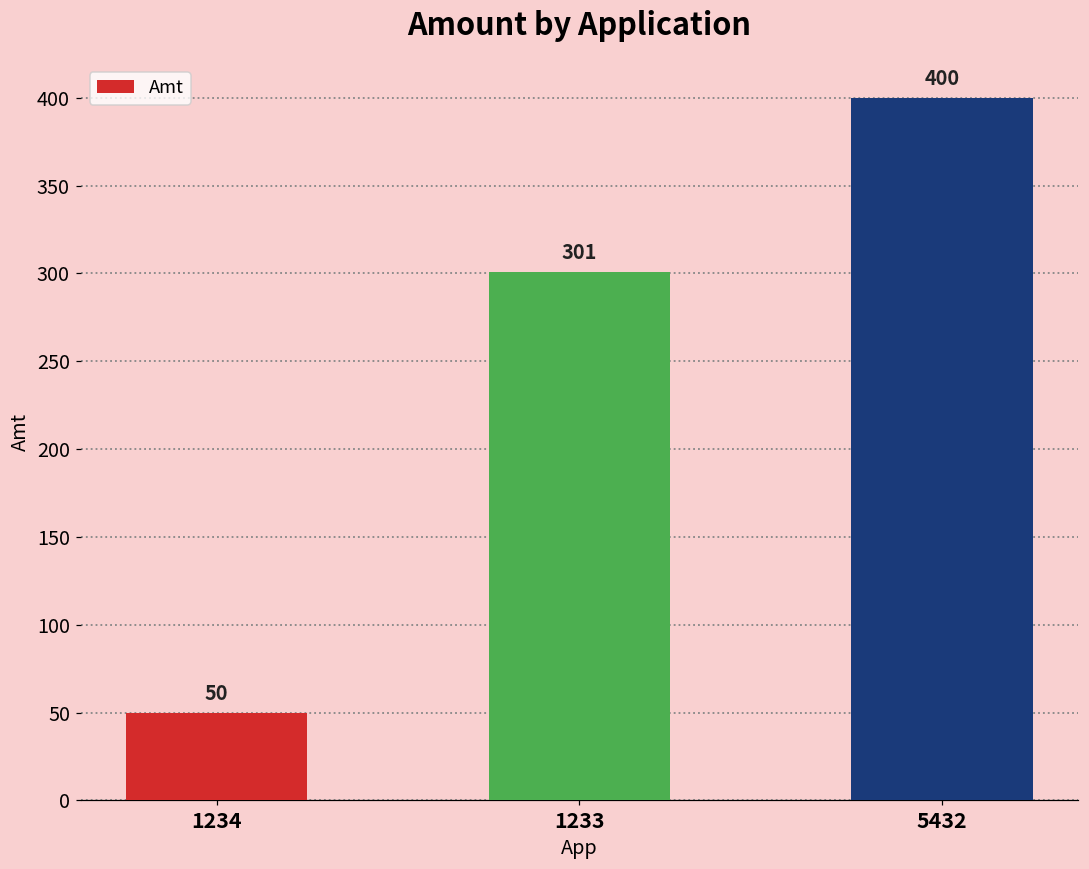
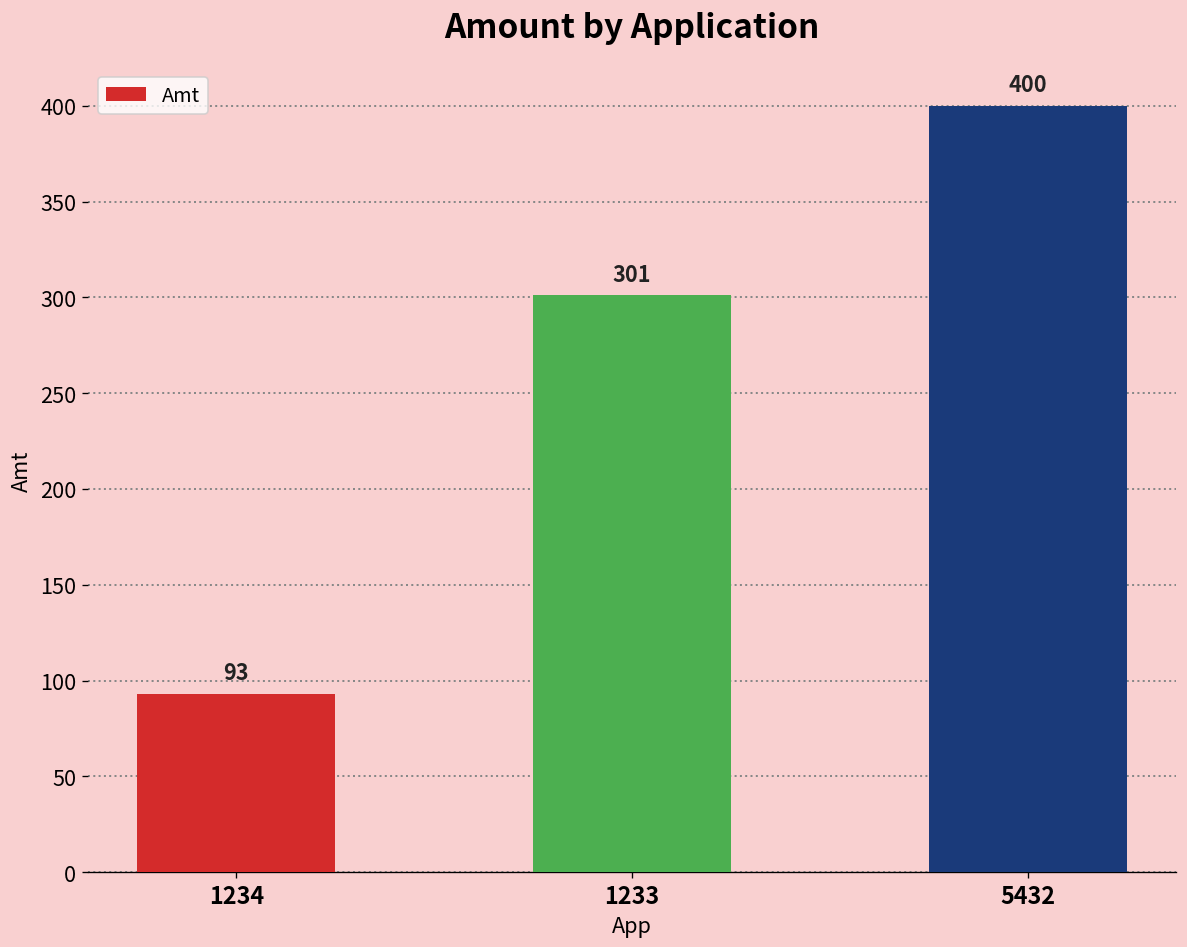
  {
-   "1234": 50,
+   "1234": 93,
    "1233": 301,
    "5432": 400
  }
